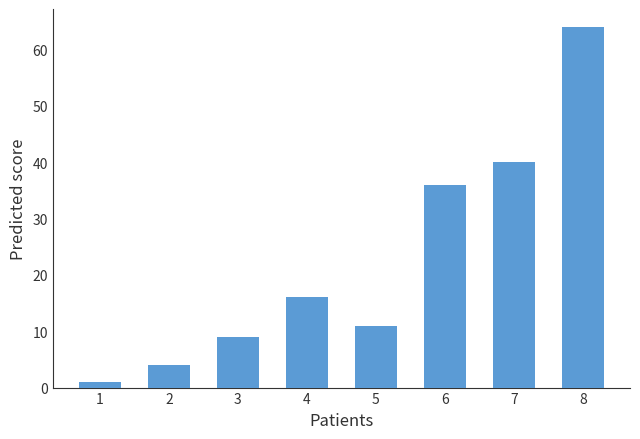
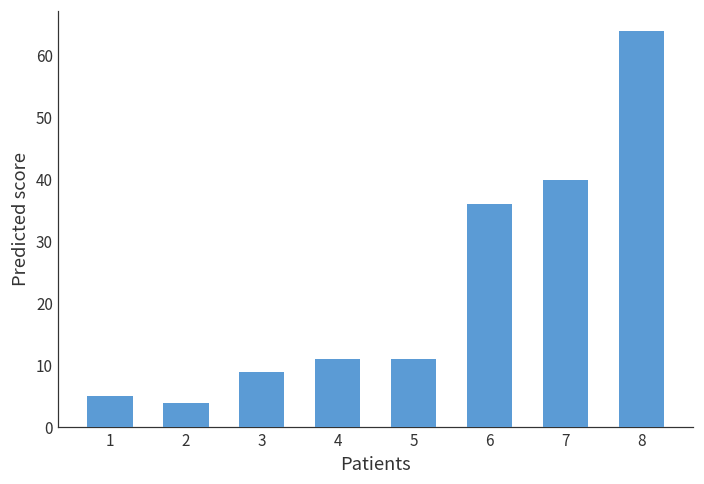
  {
-   "1": 1,
+   "1": 5,
    "2": 4,
    "3": 9,
-   "4": 16,
+   "4": 11,
    "5": 11,
    "6": 36,
    "7": 40,
    "8": 64
  }
